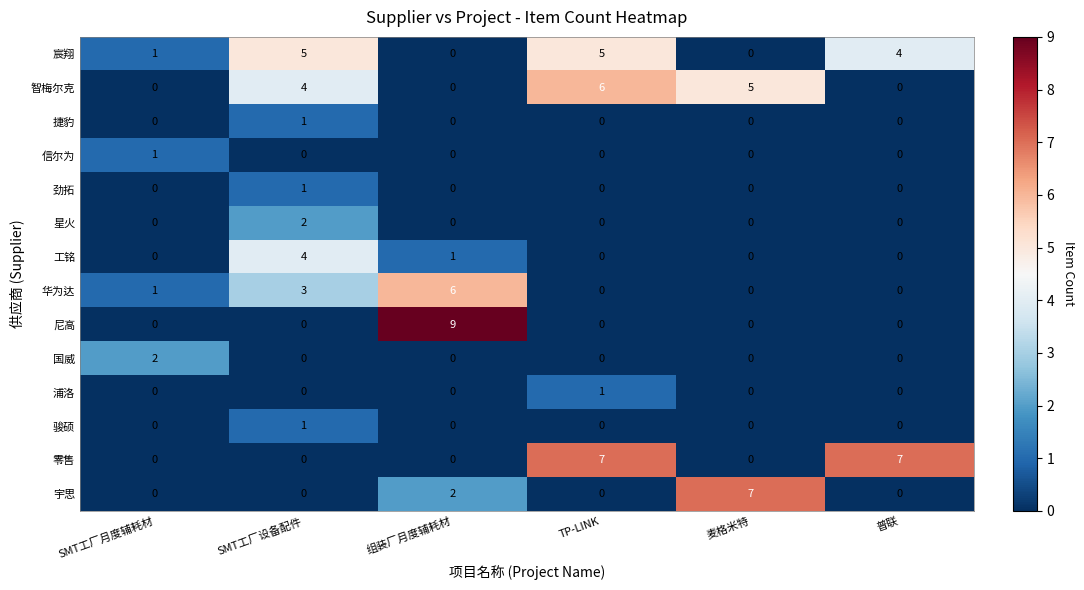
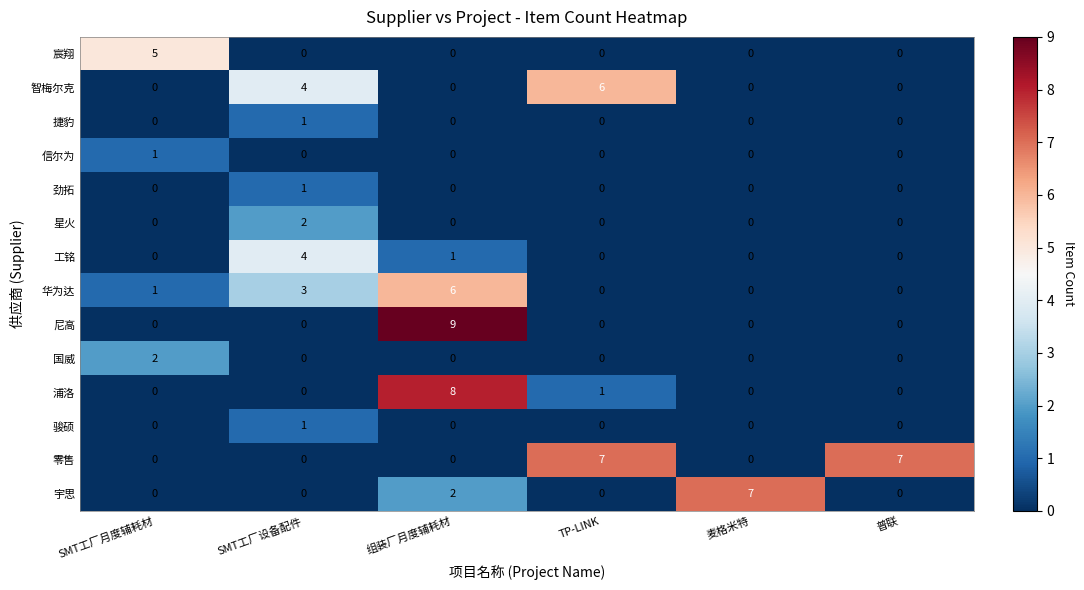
  {
    "宸翔": {
-     "SMT工厂月度辅耗材": 1,
-     "SMT工厂设备配件": 5,
+     "SMT工厂月度辅耗材": 5,
+     "SMT工厂设备配件": 0,
      "组装厂月度辅耗材": 0,
-     "TP-LINK": 5,
+     "TP-LINK": 0,
      "麦格米特": 0,
-     "普联": 4
+     "普联": 0
    },
    "智梅尔克": {
      "SMT工厂月度辅耗材": 0,
      "SMT工厂设备配件": 4,
      "组装厂月度辅耗材": 0,
      "TP-LINK": 6,
-     "麦格米特": 5,
+     "麦格米特": 0,
      "普联": 0
    },
    "捷豹": {
      "SMT工厂月度辅耗材": 0,
      "SMT工厂设备配件": 1,
      "组装厂月度辅耗材": 0,
      "TP-LINK": 0,
      "麦格米特": 0,
      "普联": 0
    },
    "信尔为": {
      "SMT工厂月度辅耗材": 1,
      "SMT工厂设备配件": 0,
      "组装厂月度辅耗材": 0,
      "TP-LINK": 0,
      "麦格米特": 0,
      "普联": 0
    },
    "劲拓": {
      "SMT工厂月度辅耗材": 0,
      "SMT工厂设备配件": 1,
      "组装厂月度辅耗材": 0,
      "TP-LINK": 0,
      "麦格米特": 0,
      "普联": 0
    },
    "星火": {
      "SMT工厂月度辅耗材": 0,
      "SMT工厂设备配件": 2,
      "组装厂月度辅耗材": 0,
      "TP-LINK": 0,
      "麦格米特": 0,
      "普联": 0
    },
    "工铭": {
      "SMT工厂月度辅耗材": 0,
      "SMT工厂设备配件": 4,
      "组装厂月度辅耗材": 1,
      "TP-LINK": 0,
      "麦格米特": 0,
      "普联": 0
    },
    "华为达": {
      "SMT工厂月度辅耗材": 1,
      "SMT工厂设备配件": 3,
      "组装厂月度辅耗材": 6,
      "TP-LINK": 0,
      "麦格米特": 0,
      "普联": 0
    },
    "尼高": {
      "SMT工厂月度辅耗材": 0,
      "SMT工厂设备配件": 0,
      "组装厂月度辅耗材": 9,
      "TP-LINK": 0,
      "麦格米特": 0,
      "普联": 0
    },
    "国威": {
      "SMT工厂月度辅耗材": 2,
      "SMT工厂设备配件": 0,
      "组装厂月度辅耗材": 0,
      "TP-LINK": 0,
      "麦格米特": 0,
      "普联": 0
    },
    "浦洛": {
      "SMT工厂月度辅耗材": 0,
      "SMT工厂设备配件": 0,
-     "组装厂月度辅耗材": 0,
+     "组装厂月度辅耗材": 8,
      "TP-LINK": 1,
      "麦格米特": 0,
      "普联": 0
    },
    "骏硕": {
      "SMT工厂月度辅耗材": 0,
      "SMT工厂设备配件": 1,
      "组装厂月度辅耗材": 0,
      "TP-LINK": 0,
      "麦格米特": 0,
      "普联": 0
    },
    "零售": {
      "SMT工厂月度辅耗材": 0,
      "SMT工厂设备配件": 0,
      "组装厂月度辅耗材": 0,
      "TP-LINK": 7,
      "麦格米特": 0,
      "普联": 7
    },
    "宇思": {
      "SMT工厂月度辅耗材": 0,
      "SMT工厂设备配件": 0,
      "组装厂月度辅耗材": 2,
      "TP-LINK": 0,
      "麦格米特": 7,
      "普联": 0
    }
  }
